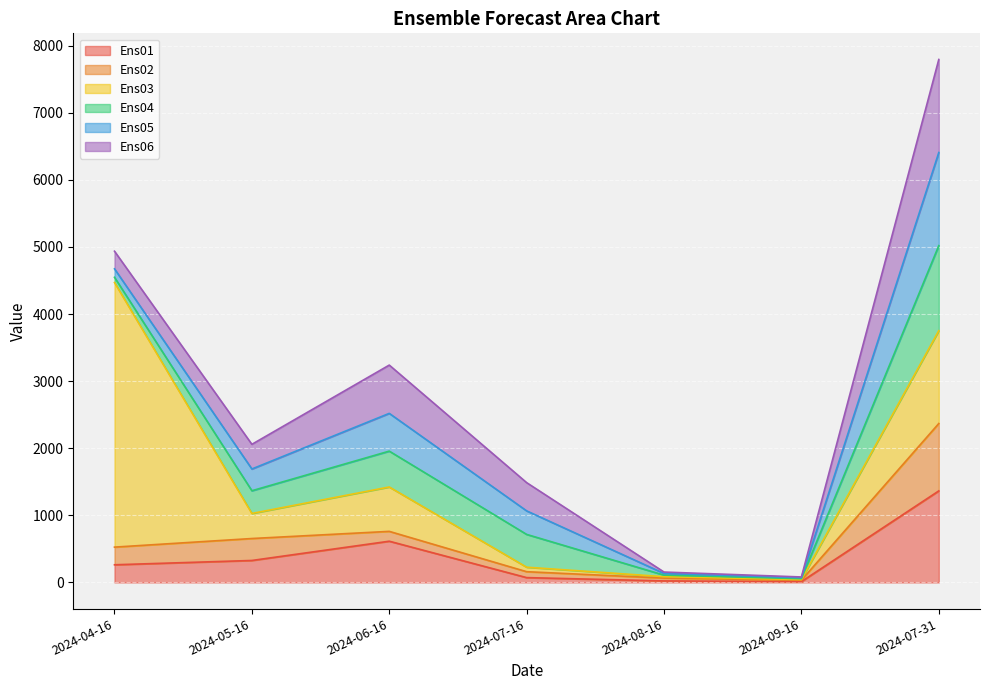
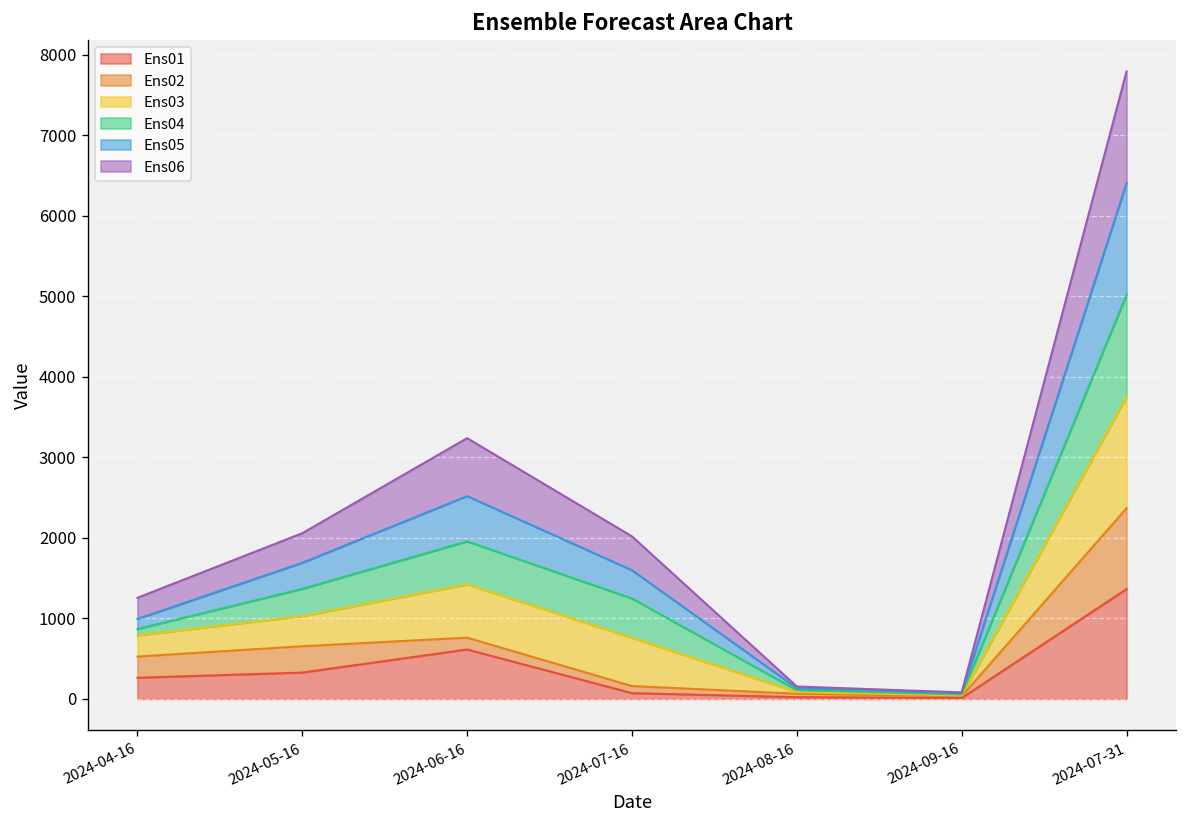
  {
    "Ens03": {
-     "2024-04-16": 3900,
+     "2024-04-16": 300,
      "2024-05-16": 400,
      "2024-06-16": 700,
-     "2024-07-16": 100,
+     "2024-07-16": 600,
      "2024-07-31": 1400
    },
    "Ens04": {
      "2024-04-16": 100,
      "2024-05-16": 300,
      "2024-06-16": 500,
      "2024-07-16": 500,
      "2024-07-31": 1300
    },
    "Ens05": {
      "2024-04-16": 100,
      "2024-05-16": 300,
      "2024-06-16": 600,
      "2024-07-16": 400,
      "2024-07-31": 1400
    },
    "Ens06": {
      "2024-04-16": 300,
      "2024-05-16": 400,
      "2024-06-16": 700,
      "2024-07-16": 400,
      "2024-07-31": 1400
    }
  }
